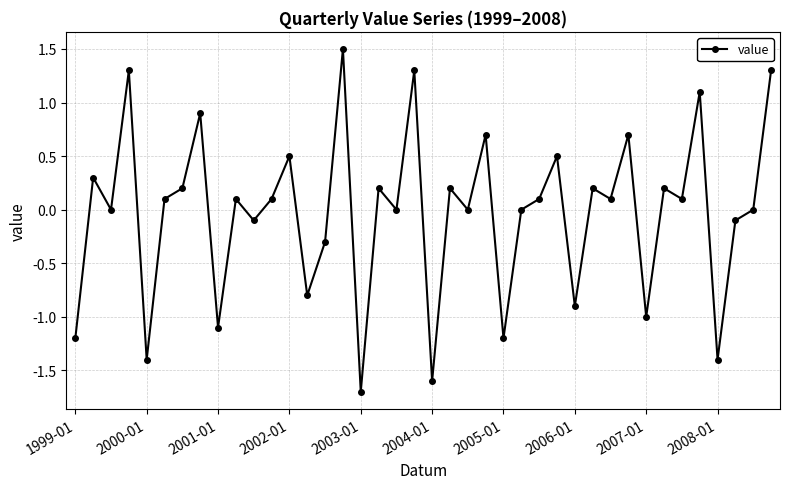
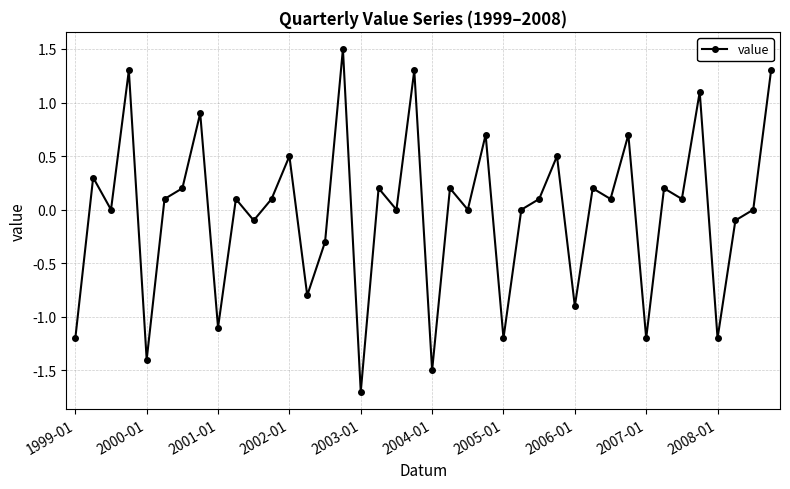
  {
    "1999-01": -1.2,
    "2000-01": -1.4,
    "2001-01": -1.1,
    "2002-01": 0.5,
    "2003-01": -1.7,
-   "2004-01": -1.6,
+   "2004-01": -1.5,
    "2005-01": -1.2,
    "2006-01": -0.9,
-   "2007-01": -1.0,
-   "2008-01": -1.4
+   "2007-01": -1.2,
+   "2008-01": -1.2
  }
